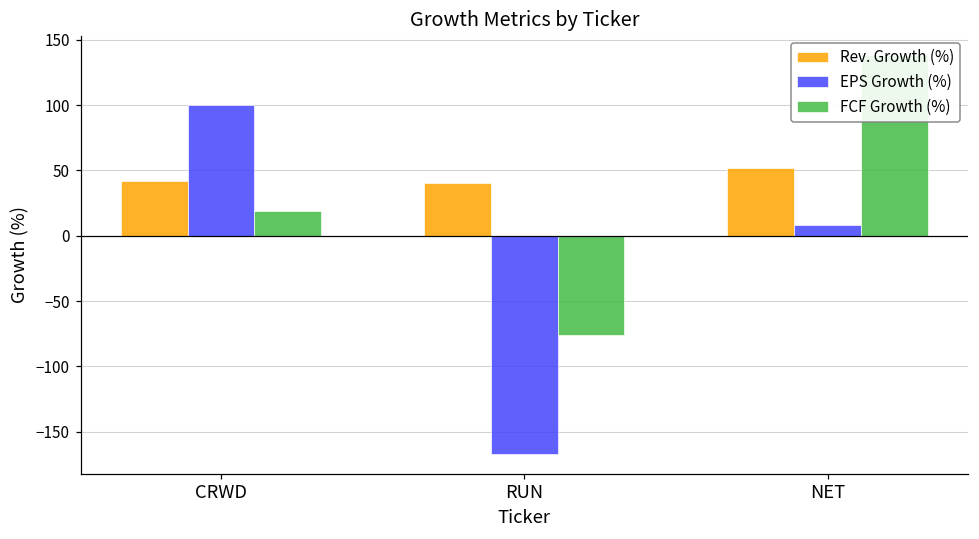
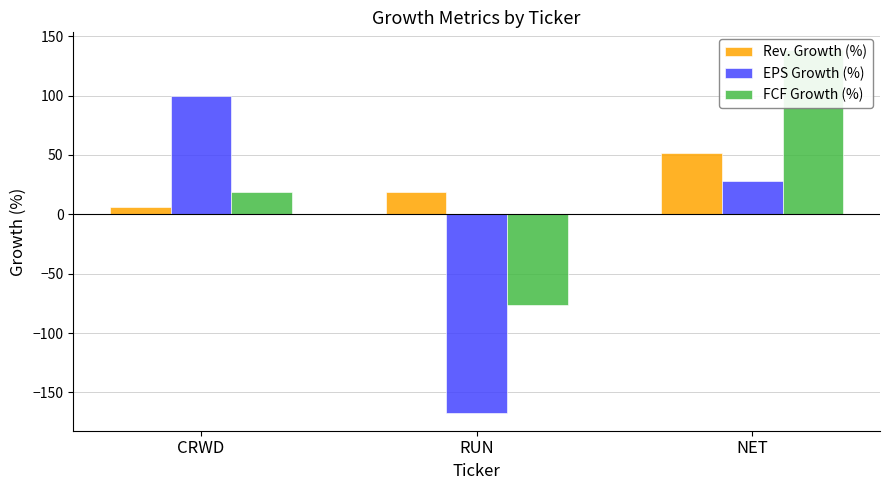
  {
    "Rev. Growth (%)": {
-     "CRWD": 42,
-     "RUN": 40,
+     "CRWD": 6,
+     "RUN": 19,
      "NET": 52
    },
    "EPS Growth (%)": {
      "CRWD": 100,
      "RUN": -167,
-     "NET": 8
+     "NET": 28
    },
    "FCF Growth (%)": {
      "CRWD": 19,
      "RUN": -76
    }
  }
